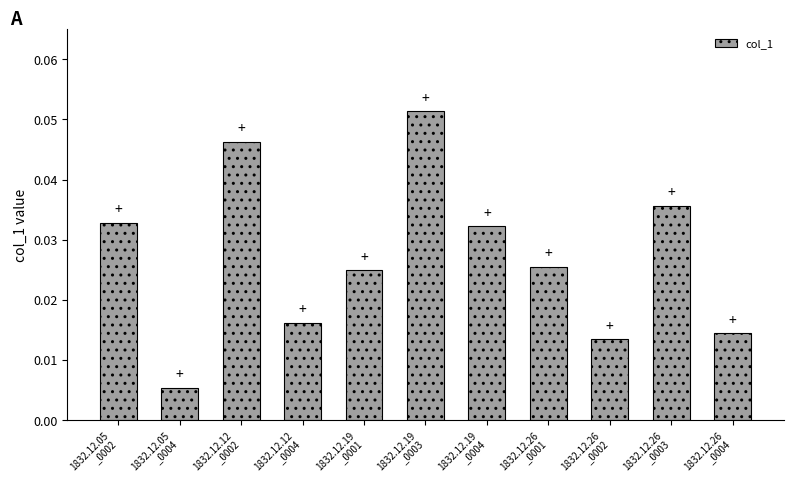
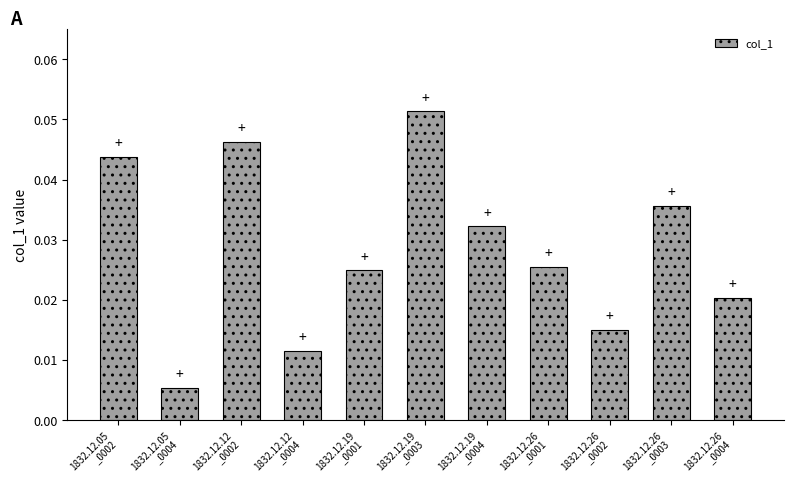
  {
-   "1832.12.05 _0002": 0.033,
+   "1832.12.05 _0002": 0.044,
    "1832.12.05 _0004": 0.005,
    "1832.12.12 _0002": 0.046,
-   "1832.12.12 _0004": 0.016,
+   "1832.12.12 _0004": 0.012,
    "1832.12.19 _0001": 0.025,
    "1832.12.19 _0003": 0.051,
    "1832.12.19 _0004": 0.032,
    "1832.12.26 _0001": 0.026,
-   "1832.12.26 _0002": 0.013,
+   "1832.12.26 _0002": 0.015,
    "1832.12.26 _0003": 0.036,
-   "1832.12.26 _0004": 0.014
+   "1832.12.26 _0004": 0.020
  }
